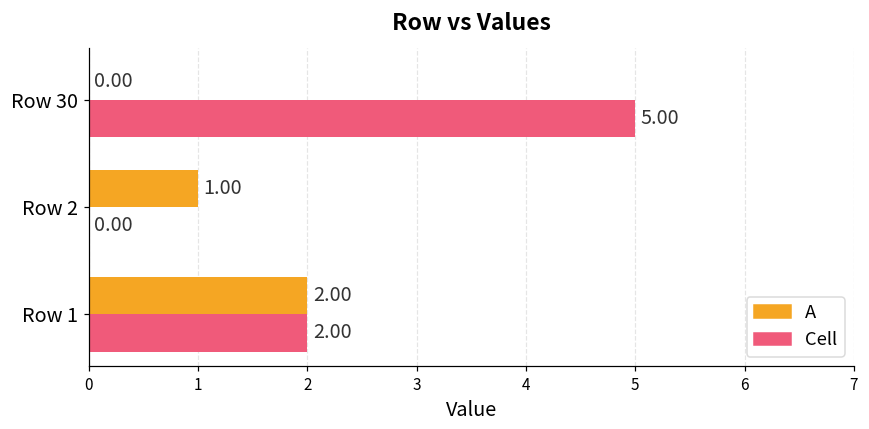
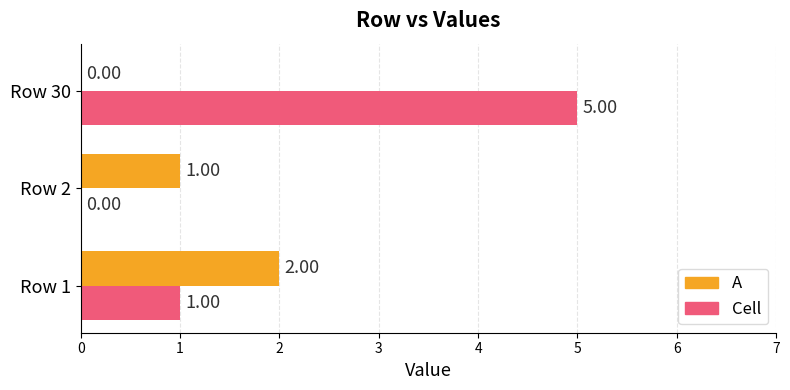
  {
    "A": {
      "Row 30": 0.00,
      "Row 2": 1.00,
      "Row 1": 2.00
    },
    "Cell": {
      "Row 30": 5.00,
      "Row 2": 0.00,
-     "Row 1": 2.00
+     "Row 1": 1.00
    }
  }
